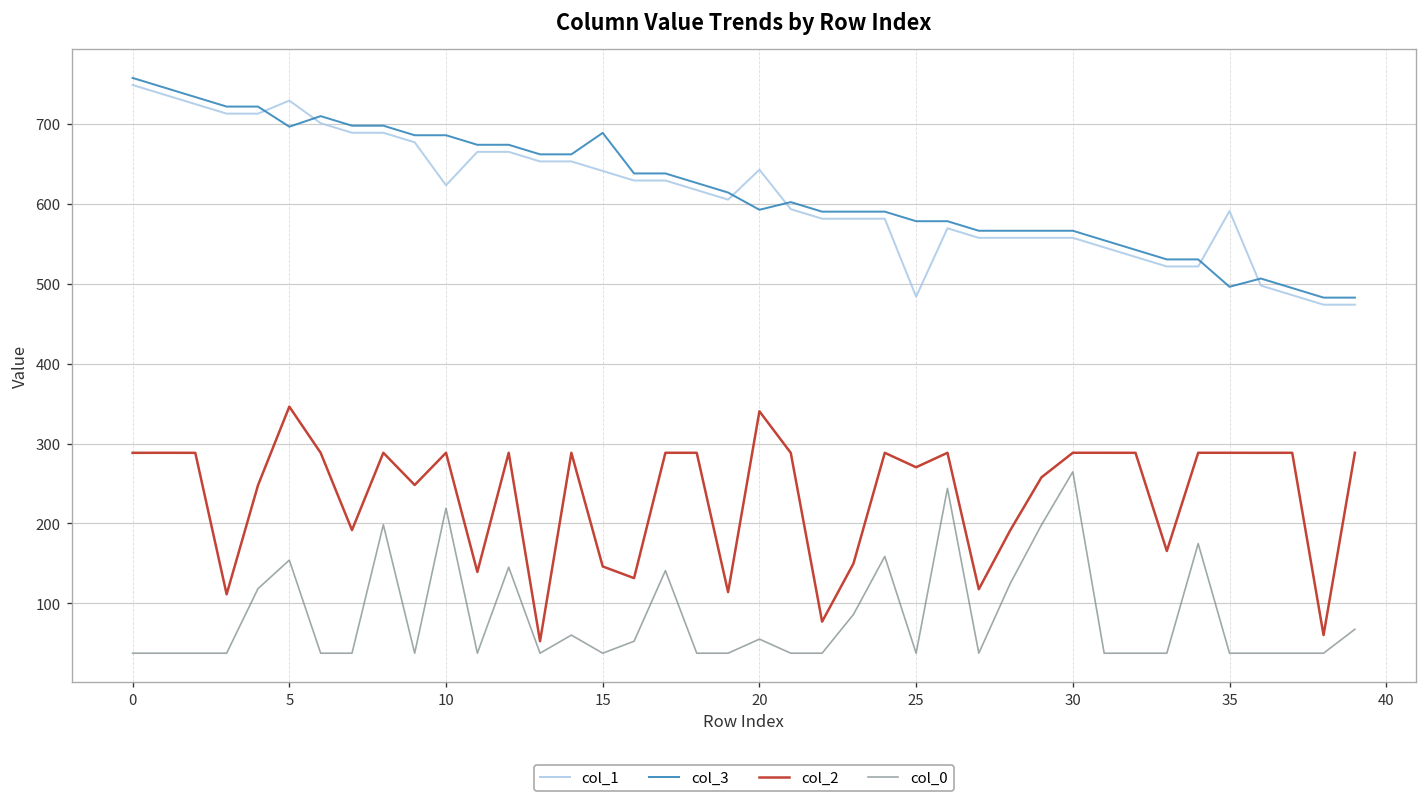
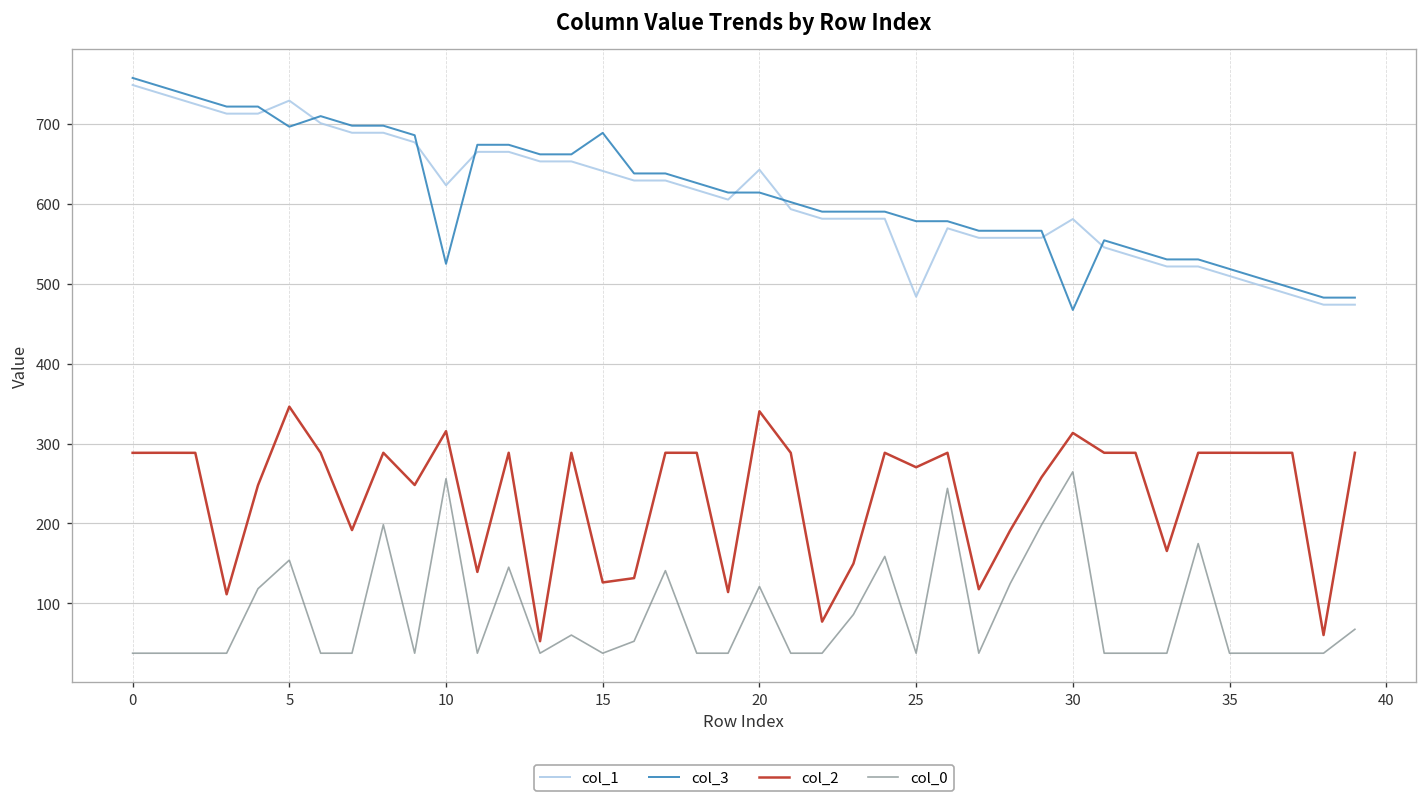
  {
    "col_1": {
      "0": 750,
      "5": 730,
      "10": 620,
      "15": 640,
      "20": 640,
      "25": 480,
-     "30": 560,
-     "35": 590
+     "30": 580,
+     "35": 510
    },
    "col_3": {
      "0": 760,
      "5": 700,
-     "10": 690,
+     "10": 520,
      "15": 690,
-     "20": 590,
+     "20": 610,
      "25": 580,
-     "30": 570,
-     "35": 500
+     "30": 470,
+     "35": 520
    },
    "col_2": {
      "0": 290,
      "5": 350,
-     "10": 290,
-     "15": 150,
+     "10": 320,
+     "15": 130,
      "20": 340,
      "25": 270,
-     "30": 290,
+     "30": 310,
      "35": 290
    },
    "col_0": {
      "0": 40,
      "5": 150,
-     "10": 220,
+     "10": 260,
      "15": 40,
-     "20": 60,
+     "20": 120,
      "25": 40,
      "30": 260,
      "35": 40
    }
  }
